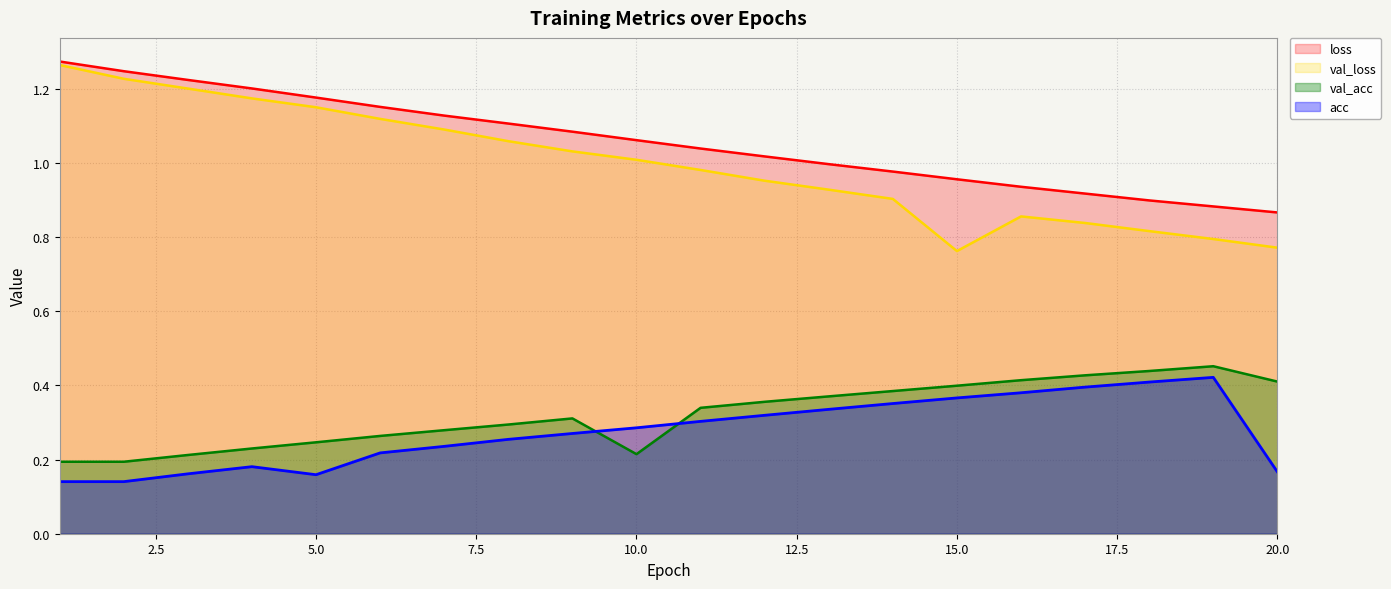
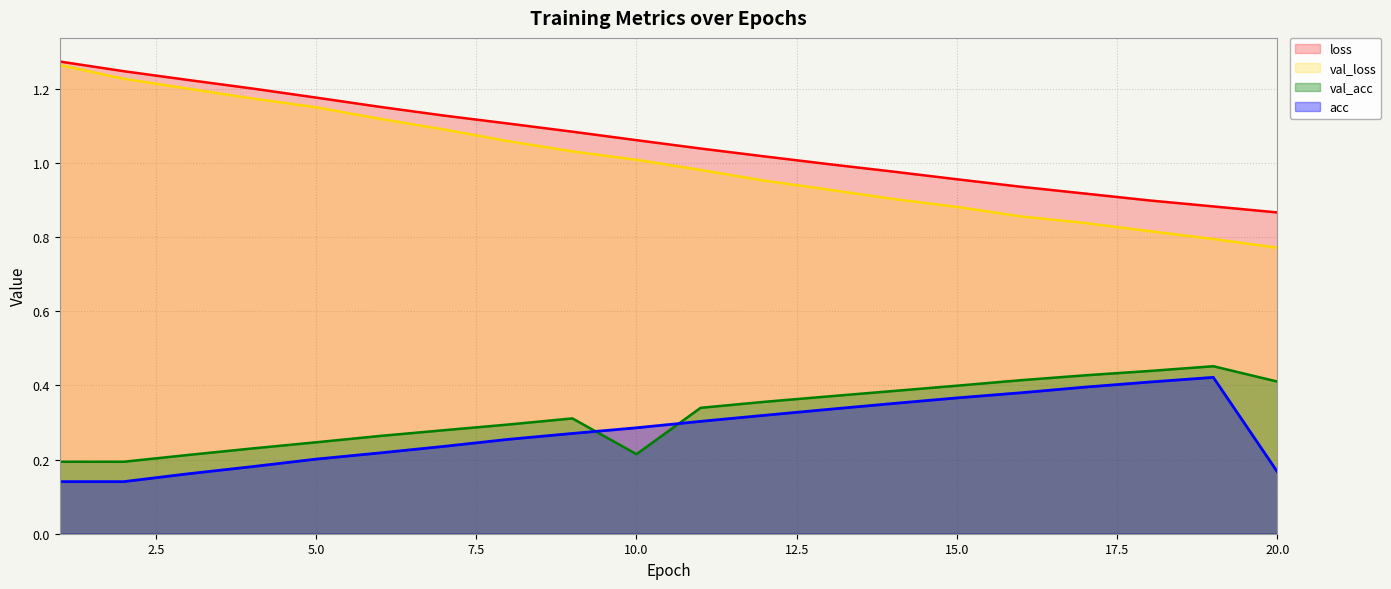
  {
    "loss": {
      "5.0": 1.18,
      "10.0": 1.06,
      "15.0": 0.96,
      "20.0": 0.87
    },
    "val_loss": {
      "5.0": 1.15,
      "10.0": 1.01,
-     "15.0": 0.76,
+     "15.0": 0.88,
      "20.0": 0.77
    },
    "val_acc": {
      "5.0": 0.25,
      "10.0": 0.21,
      "15.0": 0.40,
      "20.0": 0.41
    },
    "acc": {
-     "5.0": 0.16,
+     "5.0": 0.20,
      "10.0": 0.29,
      "15.0": 0.37,
      "20.0": 0.17
    }
  }
